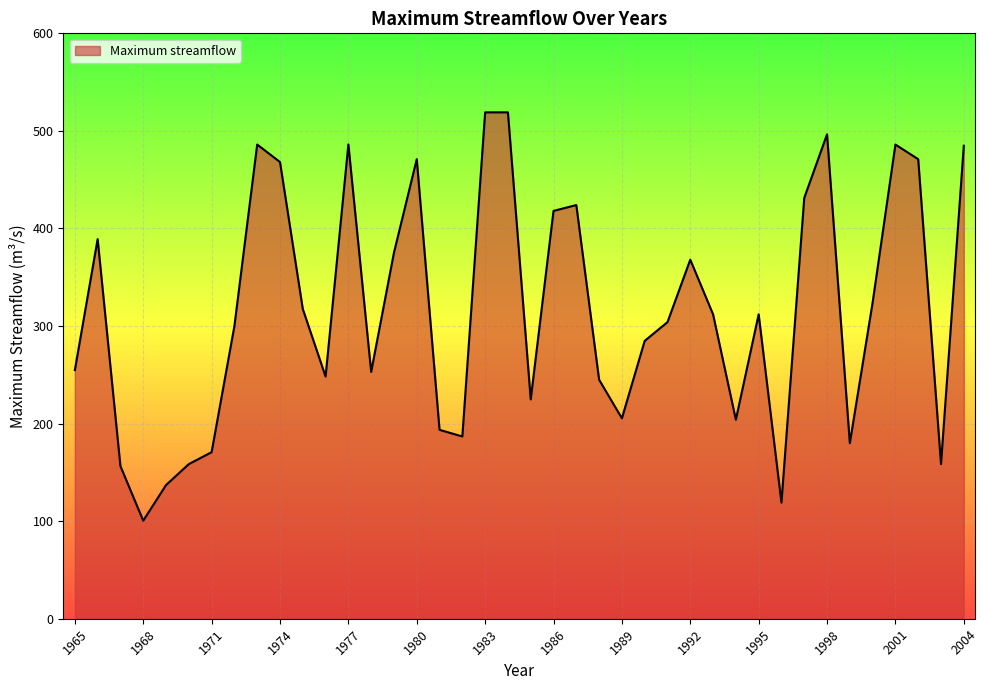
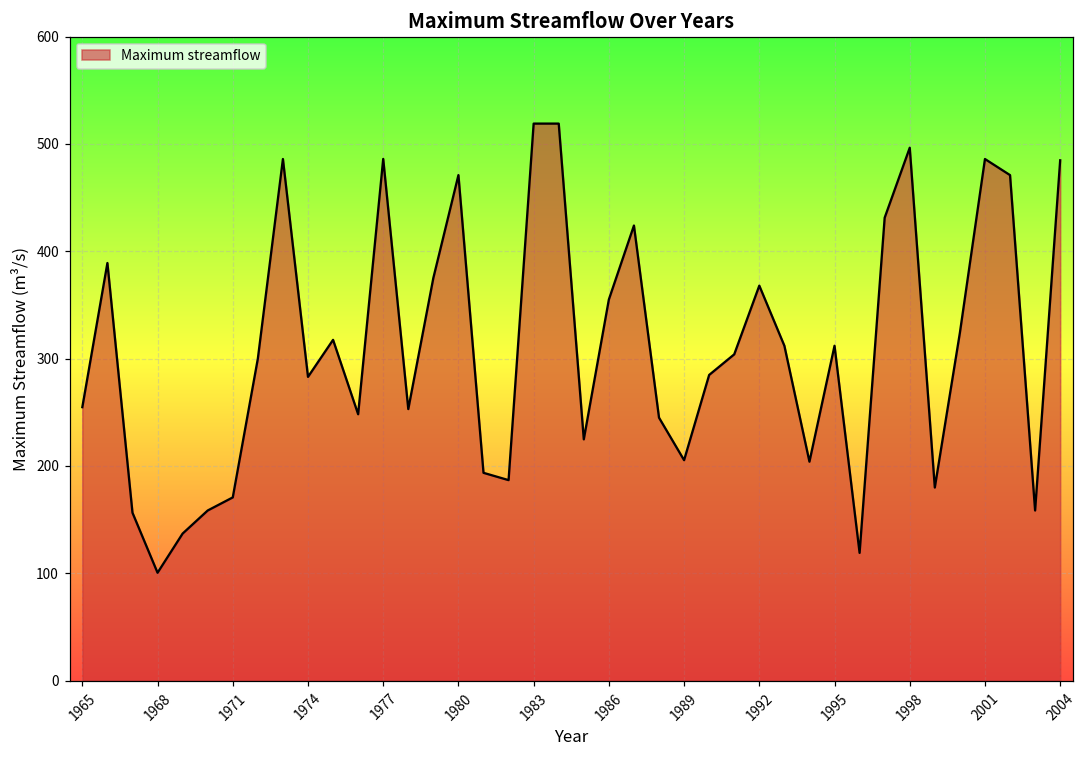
  {
    "1965": 250,
    "1968": 100,
    "1971": 170,
-   "1974": 470,
+   "1974": 280,
    "1977": 490,
    "1980": 470,
    "1983": 520,
-   "1986": 420,
+   "1986": 360,
    "1989": 210,
    "1992": 370,
    "1995": 310,
    "1998": 500,
    "2001": 490,
    "2004": 480
  }
